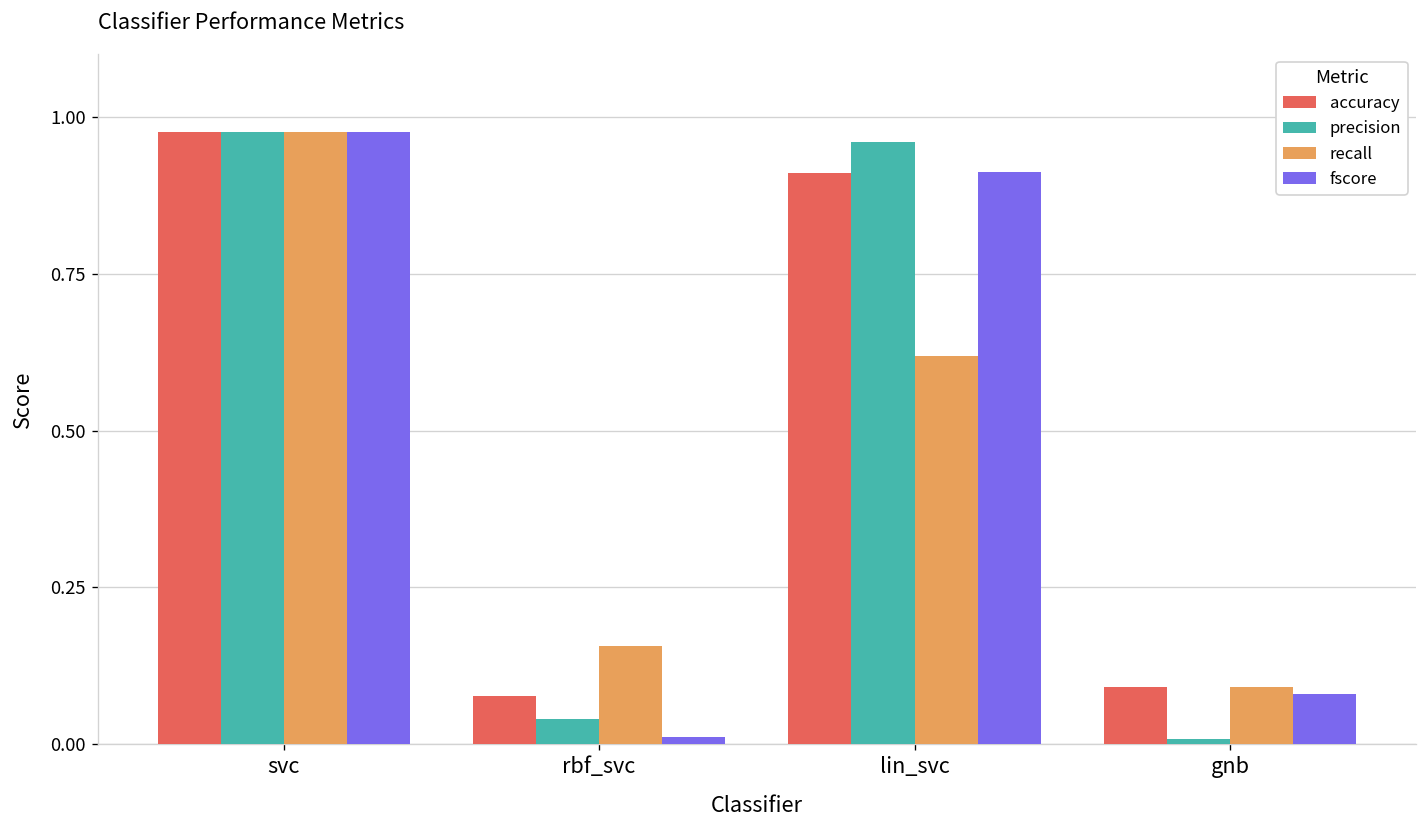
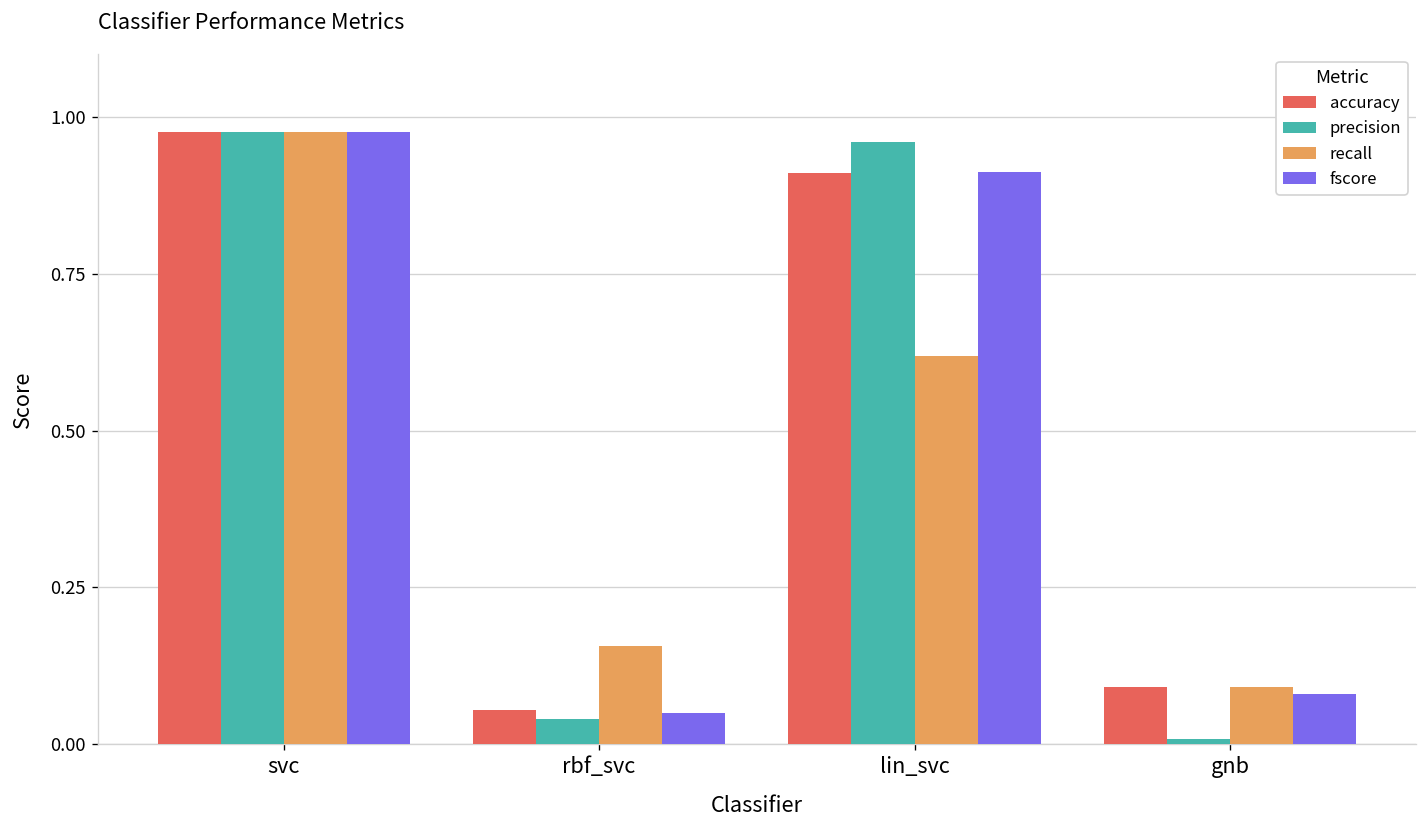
  {
    "accuracy": {
      "svc": 0.97,
-     "rbf_svc": 0.08,
+     "rbf_svc": 0.06,
      "lin_svc": 0.91,
      "gnb": 0.09
    },
    "precision": {
      "svc": 0.98,
      "rbf_svc": 0.04,
      "lin_svc": 0.96,
      "gnb": 0.01
    },
    "recall": {
      "svc": 0.97,
      "rbf_svc": 0.16,
      "lin_svc": 0.62,
      "gnb": 0.09
    },
    "fscore": {
      "svc": 0.97,
-     "rbf_svc": 0.01,
+     "rbf_svc": 0.05,
      "lin_svc": 0.91,
      "gnb": 0.08
    }
  }
